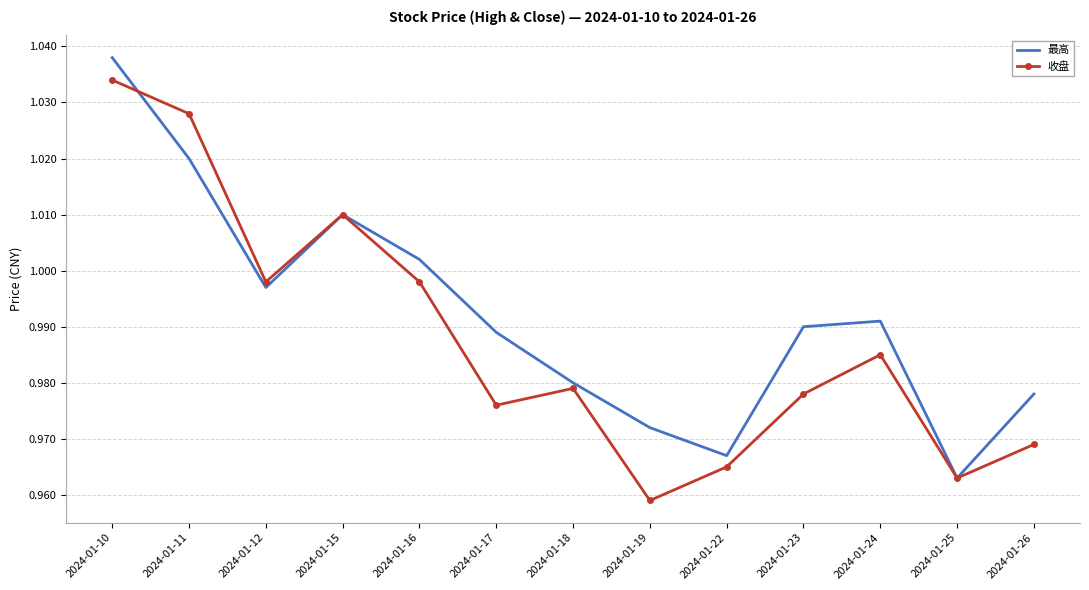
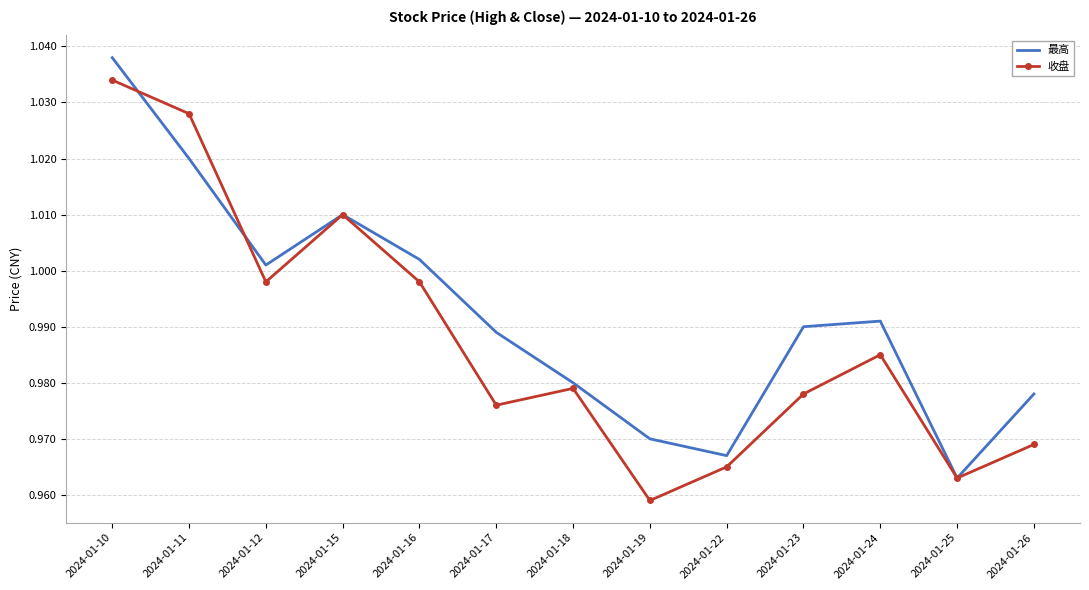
  {
    "最高": {
      "2024-01-10": 1.038,
      "2024-01-11": 1.020,
-     "2024-01-12": 0.997,
+     "2024-01-12": 1.001,
      "2024-01-16": 1.002,
      "2024-01-17": 0.989,
      "2024-01-18": 0.980,
-     "2024-01-19": 0.972,
+     "2024-01-19": 0.970,
      "2024-01-22": 0.967,
      "2024-01-23": 0.990,
      "2024-01-24": 0.991,
      "2024-01-26": 0.978
    },
    "收盘": {
      "2024-01-10": 1.034,
      "2024-01-11": 1.028,
      "2024-01-12": 0.998,
      "2024-01-16": 0.998,
      "2024-01-17": 0.976,
      "2024-01-18": 0.979,
      "2024-01-19": 0.959,
      "2024-01-22": 0.965,
      "2024-01-23": 0.978,
      "2024-01-24": 0.985,
      "2024-01-26": 0.969
    }
  }
